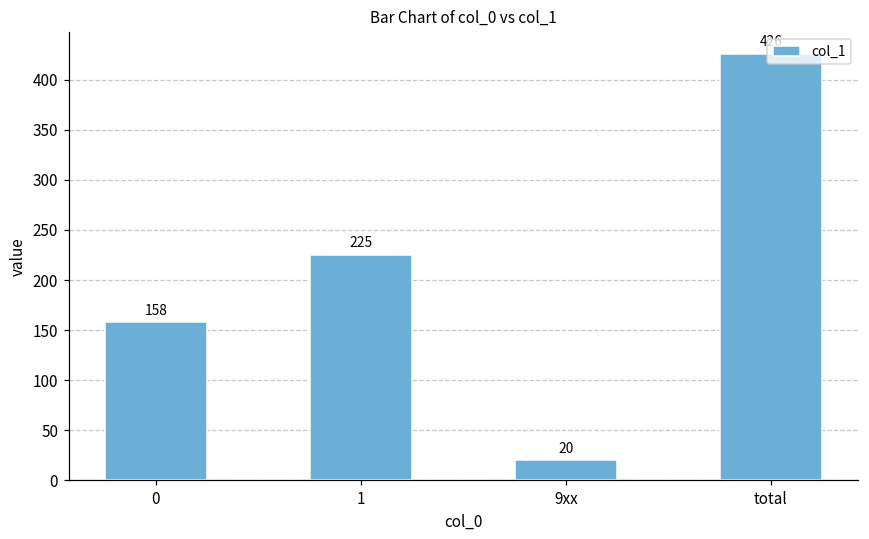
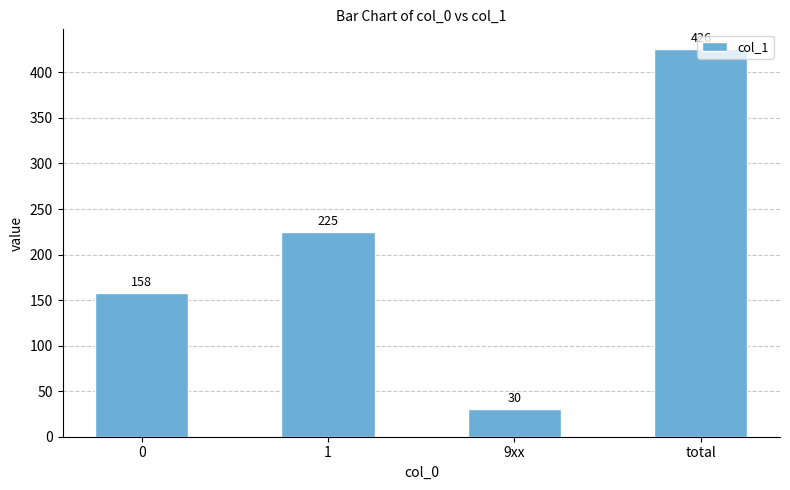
  {
    "0": 158,
    "1": 225,
-   "9xx": 20
+   "9xx": 30
  }
